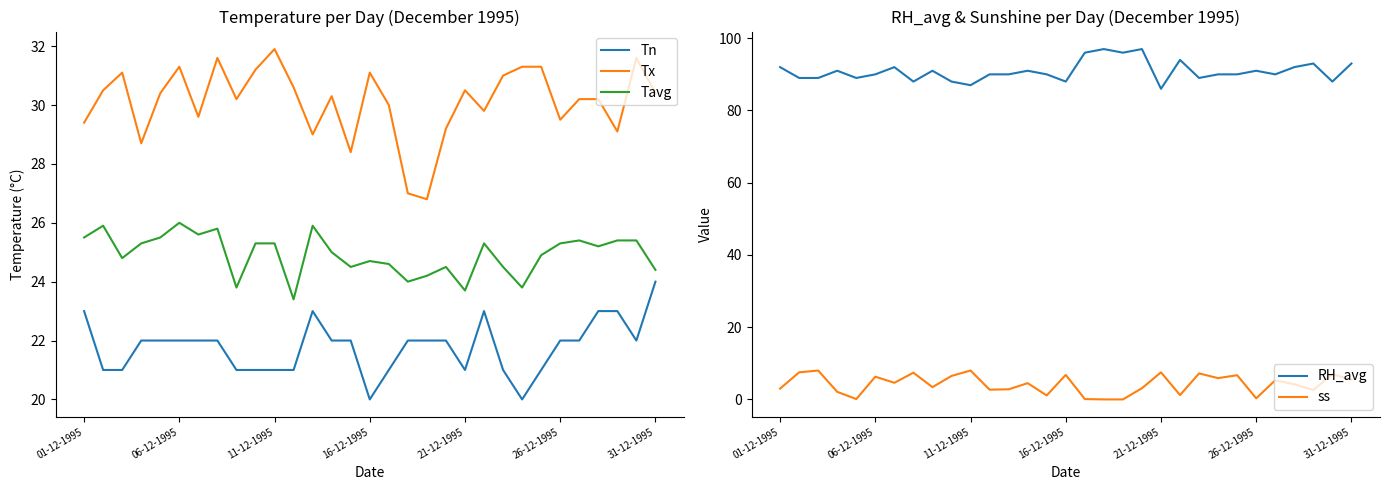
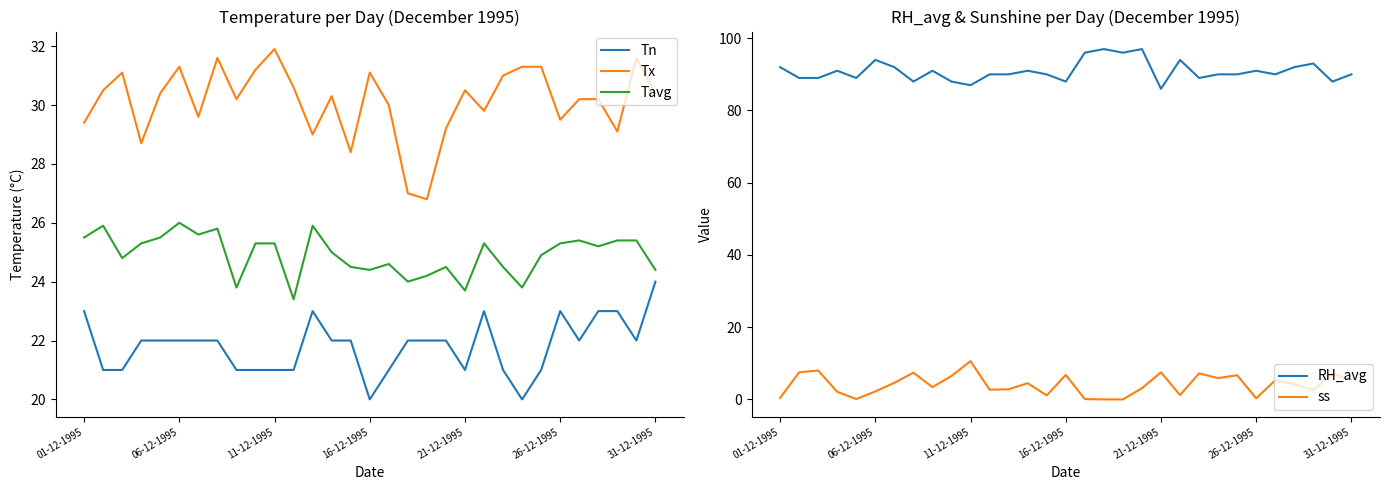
  {
    "Temperature per Day (December 1995)": {
      "Tn": {
        "01-12-1995": 23,
        "06-12-1995": 22,
        "11-12-1995": 21,
        "16-12-1995": 20,
        "21-12-1995": 21,
-       "26-12-1995": 22,
+       "26-12-1995": 23,
        "31-12-1995": 24
      },
      "Tx": {
        "01-12-1995": 29.4,
        "06-12-1995": 31.3,
        "11-12-1995": 31.9,
        "16-12-1995": 31.1,
        "21-12-1995": 30.5,
        "26-12-1995": 29.5
      },
      "Tavg": {
        "01-12-1995": 25.5,
        "06-12-1995": 26.0,
        "11-12-1995": 25.3,
-       "16-12-1995": 24.7,
+       "16-12-1995": 24.4,
        "21-12-1995": 23.7,
        "26-12-1995": 25.3,
        "31-12-1995": 24.4
      }
    },
    "RH_avg & Sunshine per Day (December 1995)": {
      "RH_avg": {
        "01-12-1995": 92,
-       "06-12-1995": 90,
+       "06-12-1995": 94,
        "11-12-1995": 87,
        "16-12-1995": 88,
        "21-12-1995": 86,
        "26-12-1995": 91,
-       "31-12-1995": 93
+       "31-12-1995": 90
      },
      "ss": {
-       "01-12-1995": 3,
-       "06-12-1995": 6,
-       "11-12-1995": 8,
+       "01-12-1995": 0,
+       "06-12-1995": 2,
+       "11-12-1995": 11,
        "16-12-1995": 7,
        "21-12-1995": 8,
        "26-12-1995": 0
      }
    }
  }
